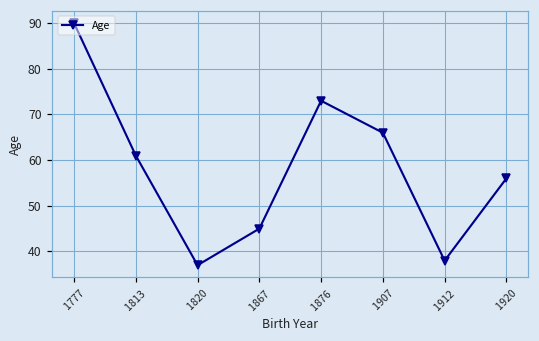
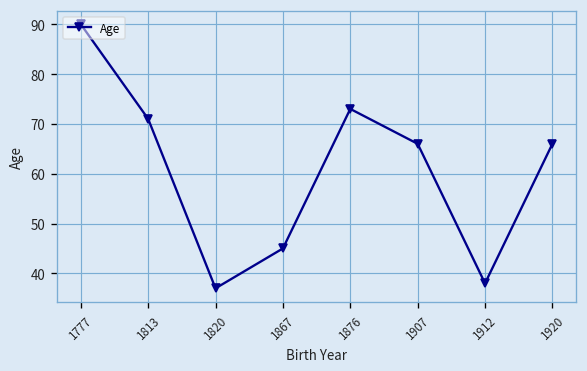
  {
-   "1813": 61,
+   "1813": 71,
    "1820": 37,
    "1867": 45,
    "1876": 73,
    "1907": 66,
    "1912": 38,
-   "1920": 56
+   "1920": 66
  }
